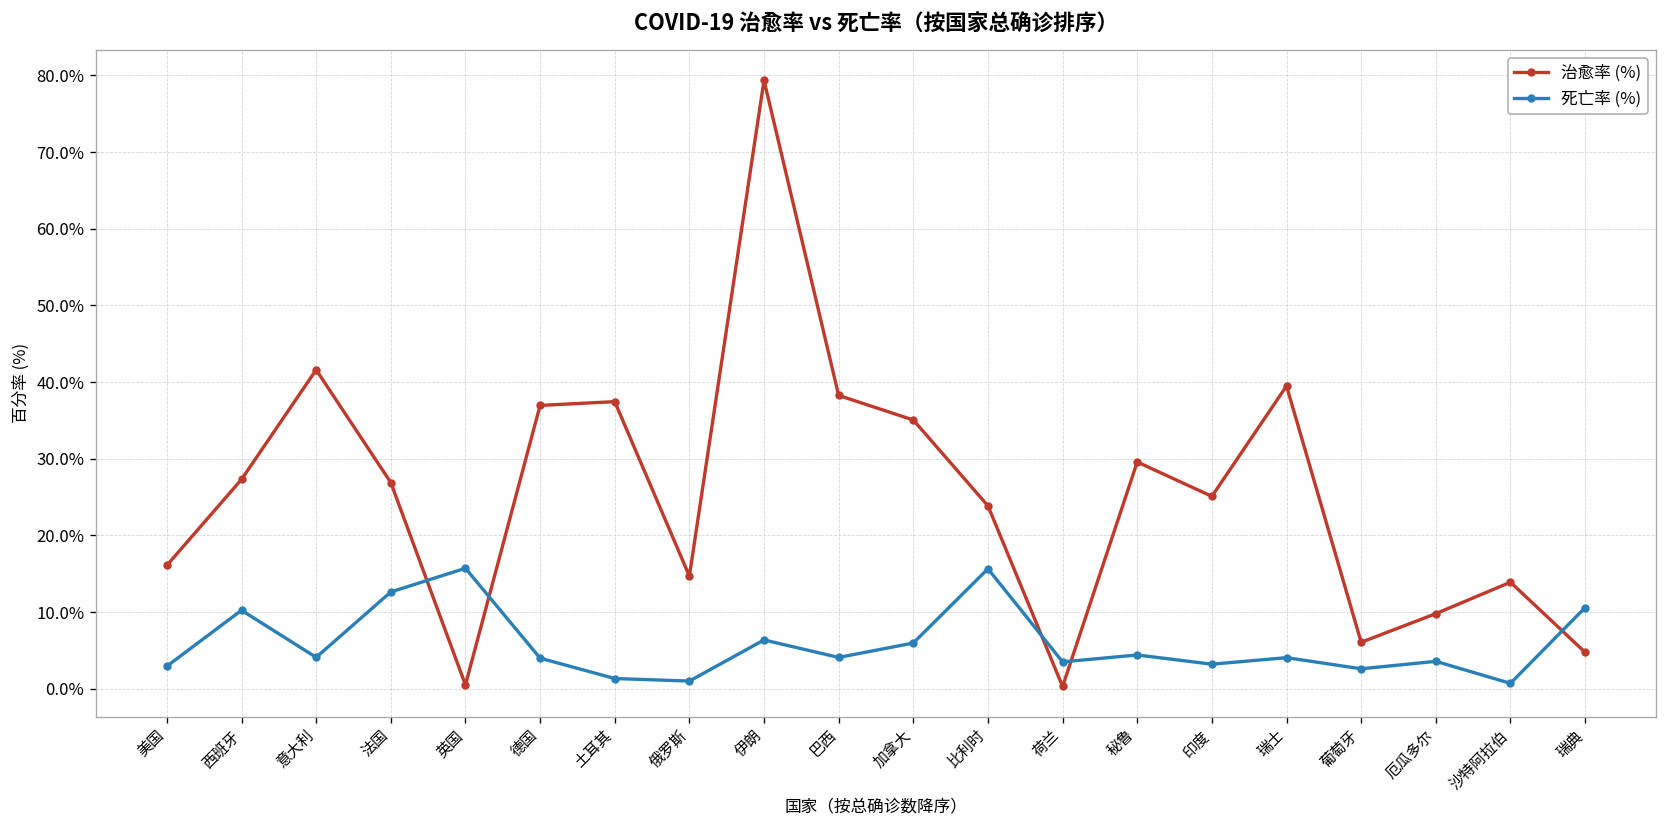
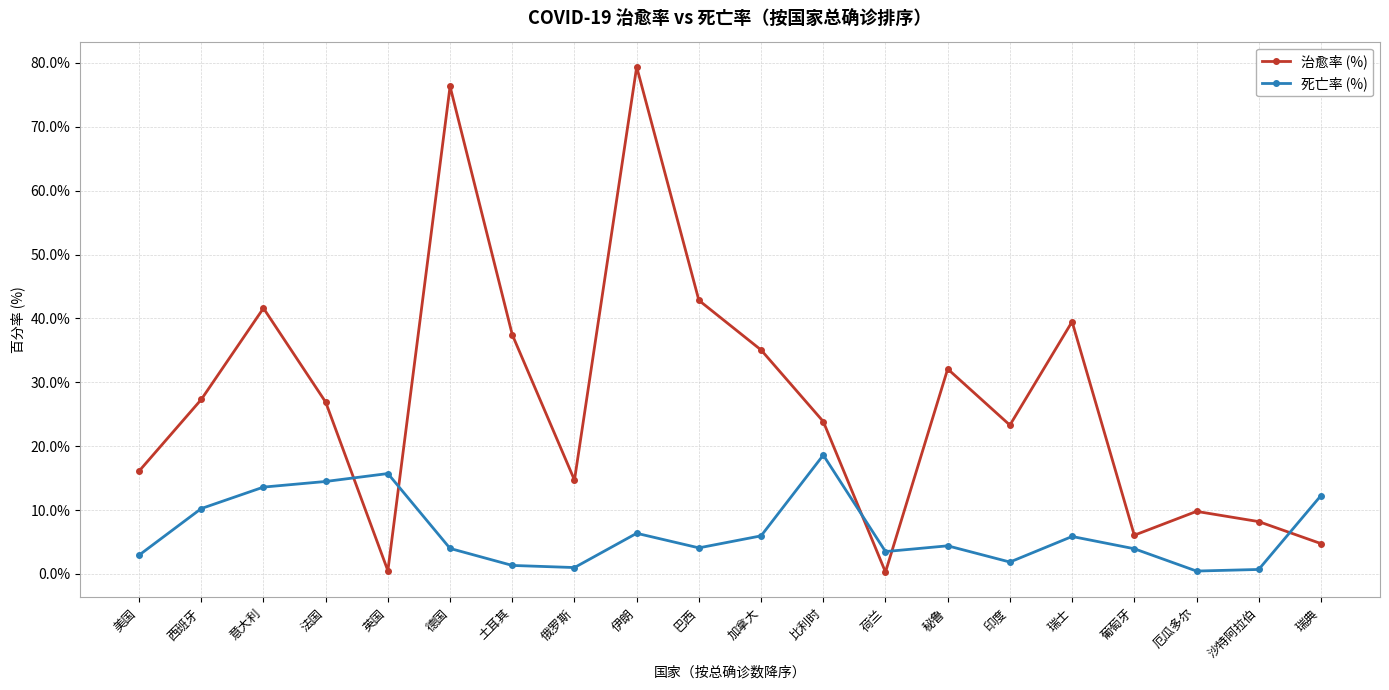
  {
    "治愈率 (%)": {
      "美国": "16%",
      "西班牙": "27%",
      "意大利": "42%",
      "法国": "27%",
      "英国": "1%",
-     "德国": "37%",
+     "德国": "76%",
      "土耳其": "37%",
      "俄罗斯": "15%",
      "伊朗": "79%",
-     "巴西": "38%",
+     "巴西": "43%",
      "加拿大": "35%",
      "比利时": "24%",
      "荷兰": "0%",
-     "秘鲁": "30%",
-     "印度": "25%",
+     "秘鲁": "32%",
+     "印度": "23%",
      "瑞士": "39%",
      "葡萄牙": "6%",
      "厄瓜多尔": "10%",
-     "沙特阿拉伯": "14%",
+     "沙特阿拉伯": "8%",
      "瑞典": "5%"
    },
    "死亡率 (%)": {
      "美国": "3%",
      "西班牙": "10%",
-     "意大利": "4%",
-     "法国": "13%",
+     "意大利": "14%",
+     "法国": "14%",
      "英国": "16%",
      "德国": "4%",
      "土耳其": "1%",
      "俄罗斯": "1%",
      "伊朗": "6%",
      "巴西": "4%",
      "加拿大": "6%",
-     "比利时": "16%",
+     "比利时": "19%",
      "荷兰": "4%",
      "秘鲁": "4%",
-     "印度": "3%",
-     "瑞士": "4%",
-     "葡萄牙": "3%",
-     "厄瓜多尔": "4%",
+     "印度": "2%",
+     "瑞士": "6%",
+     "葡萄牙": "4%",
+     "厄瓜多尔": "0%",
      "沙特阿拉伯": "1%",
-     "瑞典": "11%"
+     "瑞典": "12%"
    }
  }
